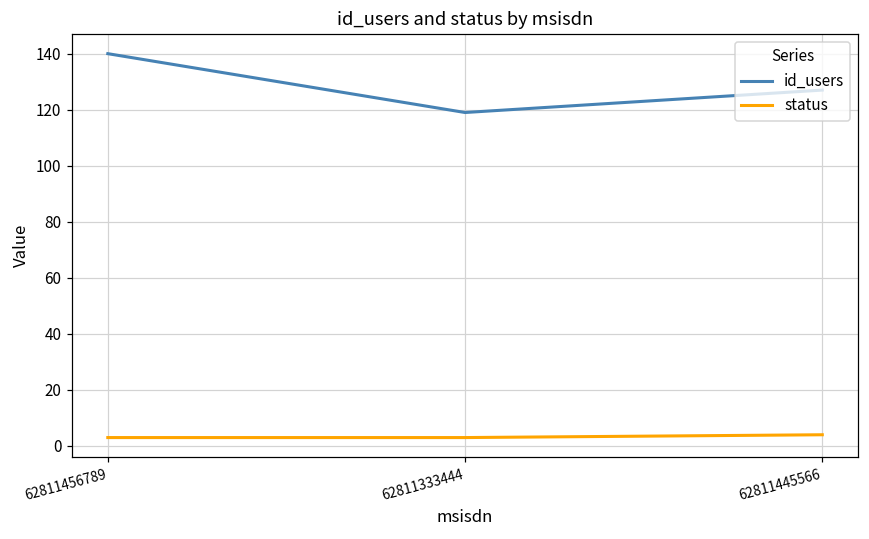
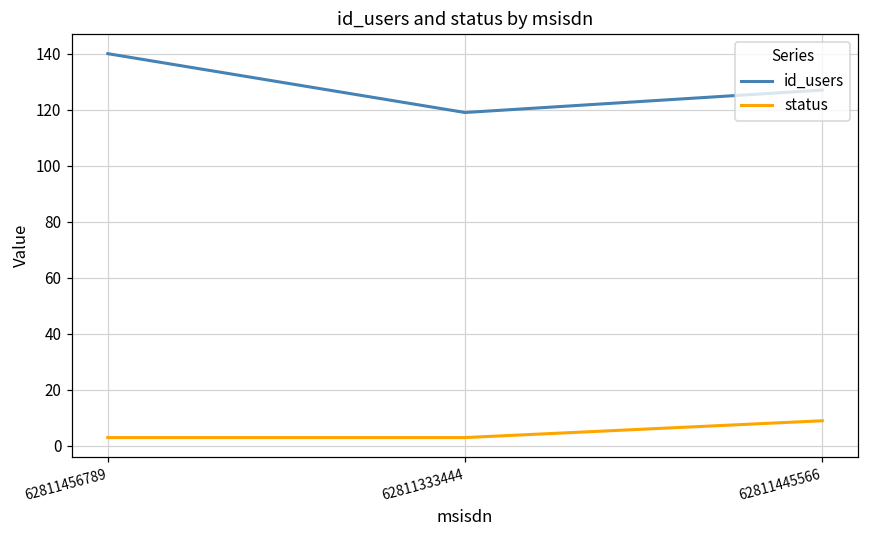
  {
    "id_users": {
      "62811456789": 140,
      "62811333444": 119
    },
    "status": {
      "62811456789": 3,
      "62811333444": 3,
-     "62811445566": 4
+     "62811445566": 9
    }
  }
